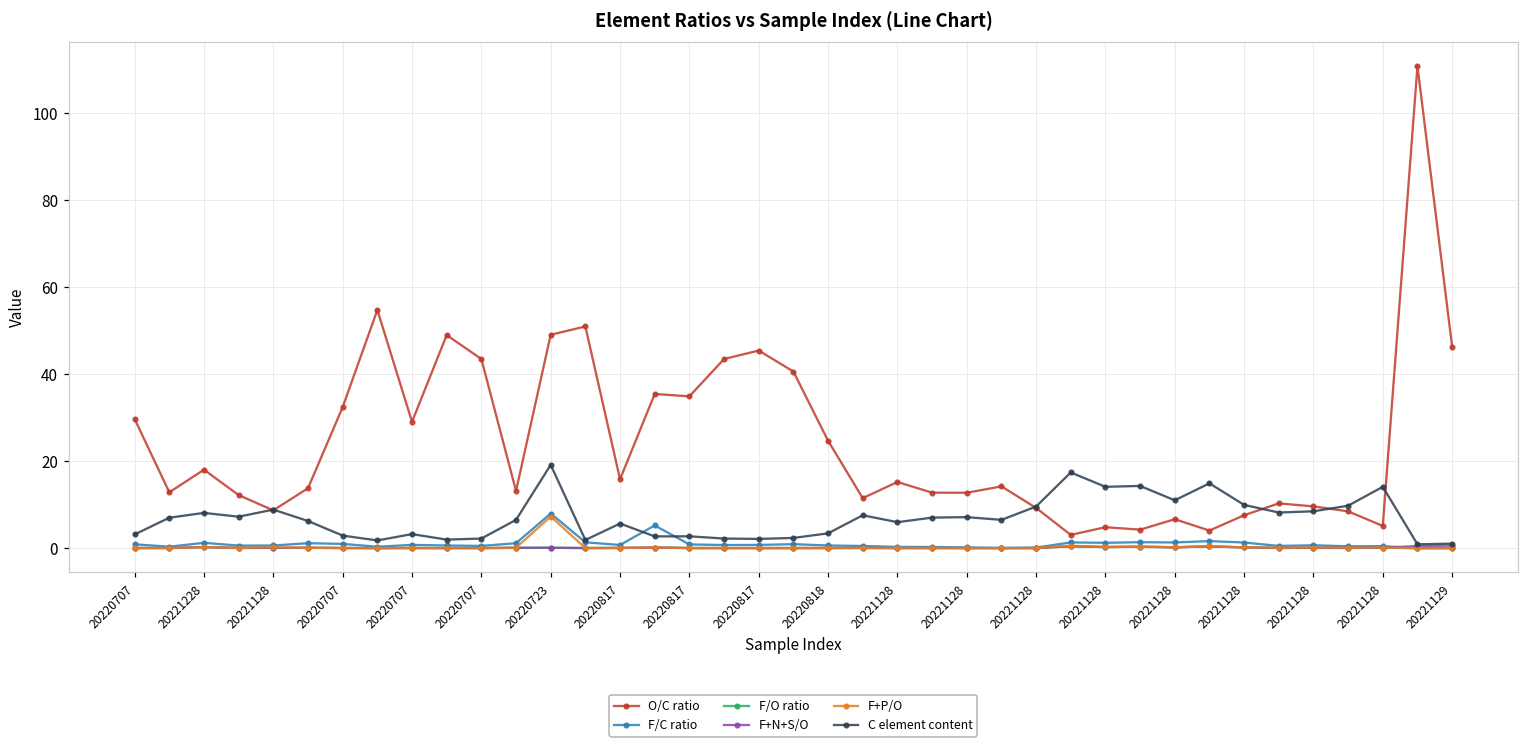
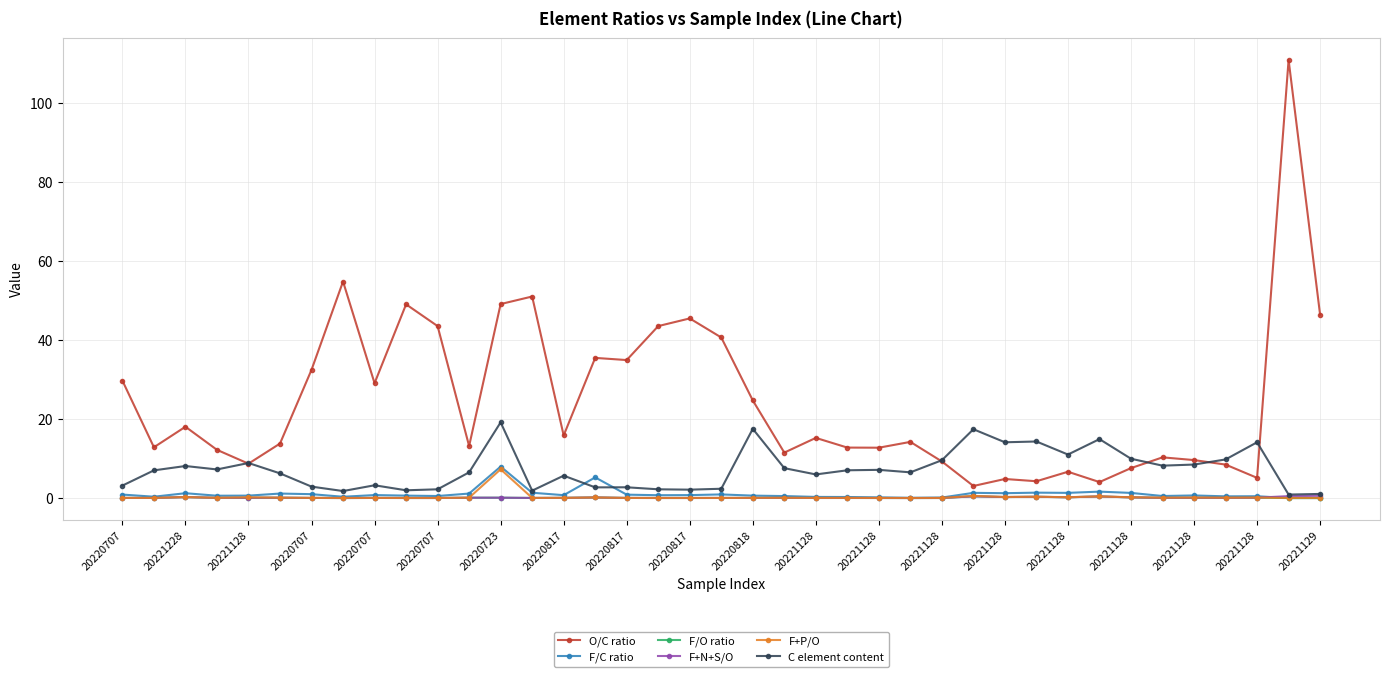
  {
    "O/C ratio": {
      "20221228": 18,
      "20220723": 49,
      "20220818": 25,
      "20221129": 46
    },
    "F/C ratio": {
      "20221228": 1,
      "20220723": 8
    },
    "F+P/O": {
      "20220723": 7
    },
    "C element content": {
      "20221228": 8,
      "20220723": 19,
-     "20220818": 3
+     "20220818": 18
    }
  }
